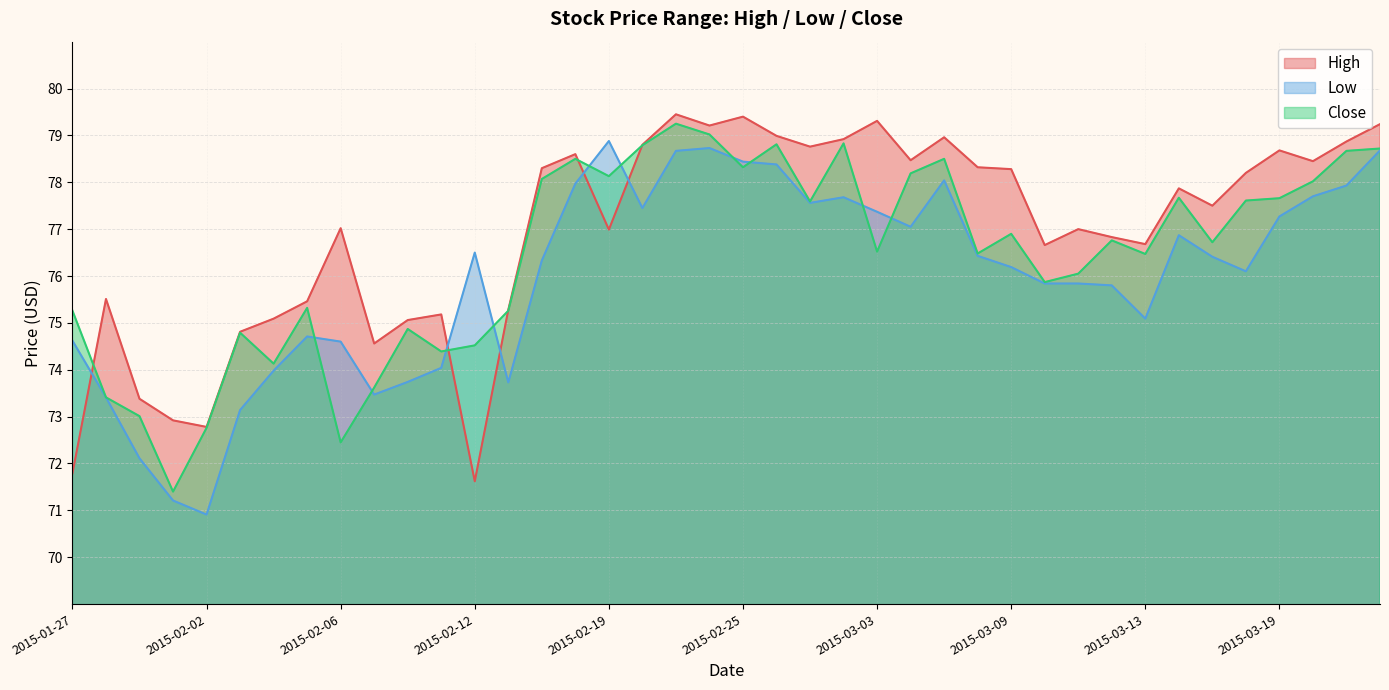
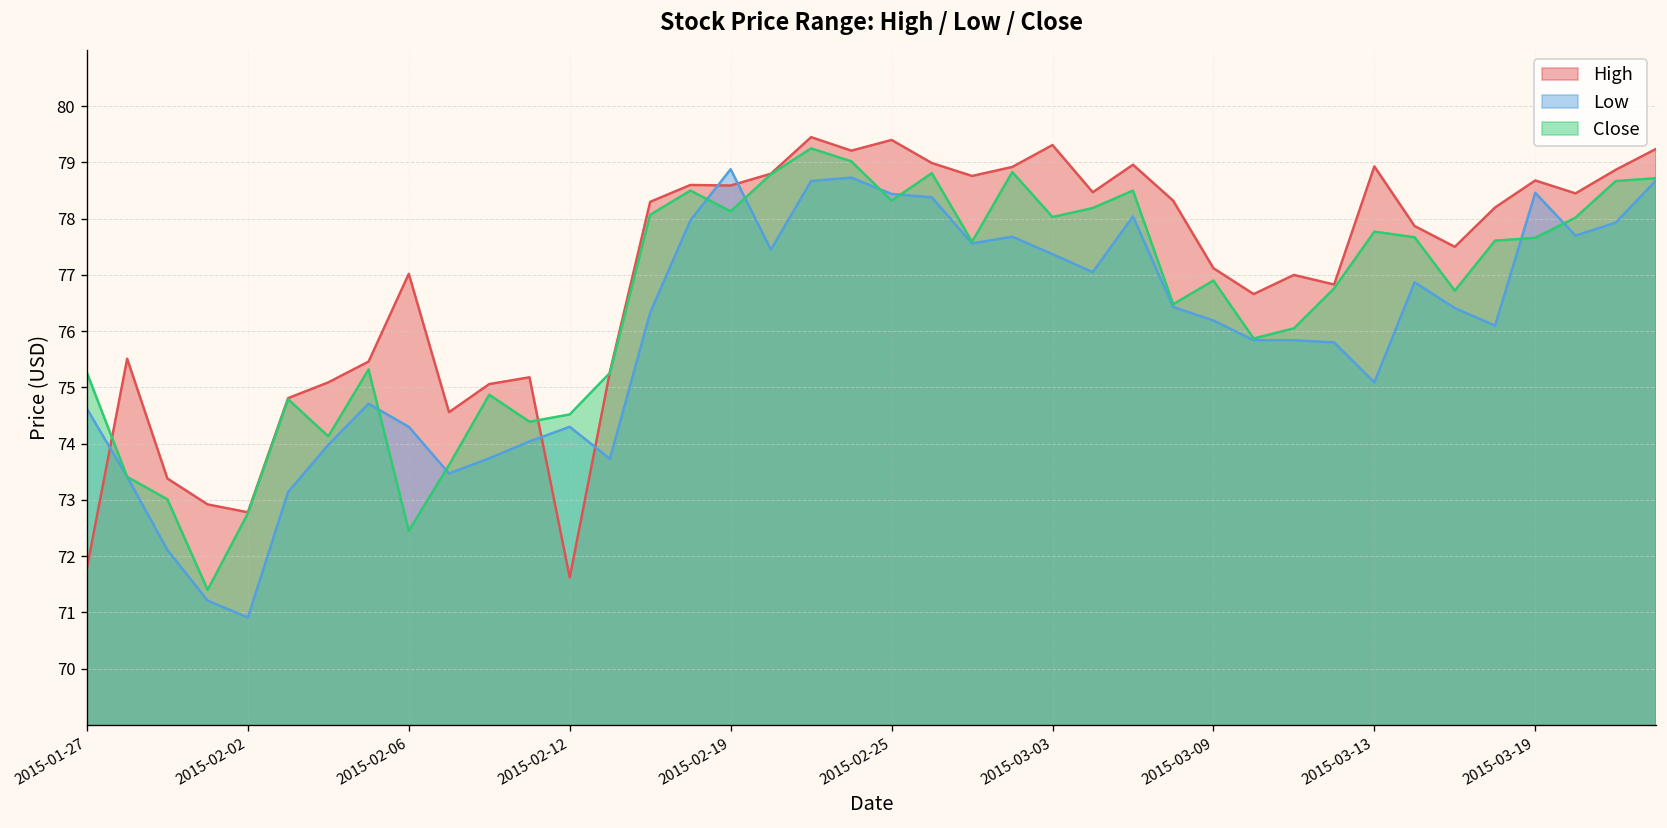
  {
    "High": {
      "2015-01-27": 71.8,
      "2015-02-06": 77.0,
      "2015-02-12": 71.6,
-     "2015-02-19": 77.0,
+     "2015-02-19": 78.6,
      "2015-02-25": 79.4,
      "2015-03-03": 79.3,
-     "2015-03-09": 78.3,
-     "2015-03-13": 76.7,
+     "2015-03-09": 77.1,
+     "2015-03-13": 78.9,
      "2015-03-19": 78.7
    },
    "Low": {
      "2015-01-27": 74.6,
      "2015-02-02": 70.9,
-     "2015-02-06": 74.6,
-     "2015-02-12": 76.5,
+     "2015-02-06": 74.3,
+     "2015-02-12": 74.3,
      "2015-02-19": 78.9,
      "2015-02-25": 78.4,
      "2015-03-03": 77.4,
      "2015-03-09": 76.2,
      "2015-03-13": 75.1,
-     "2015-03-19": 77.3
+     "2015-03-19": 78.5
    },
    "Close": {
      "2015-01-27": 75.3,
      "2015-02-06": 72.5,
      "2015-02-12": 74.5,
      "2015-02-19": 78.1,
      "2015-02-25": 78.3,
-     "2015-03-03": 76.5,
+     "2015-03-03": 78.0,
      "2015-03-09": 76.9,
-     "2015-03-13": 76.5,
+     "2015-03-13": 77.8,
      "2015-03-19": 77.7
    }
  }
